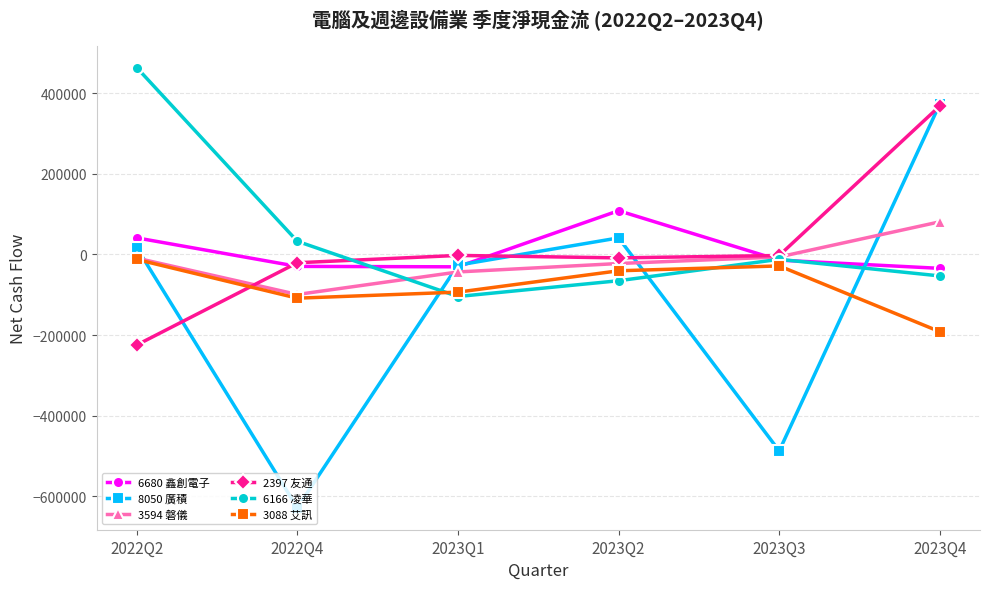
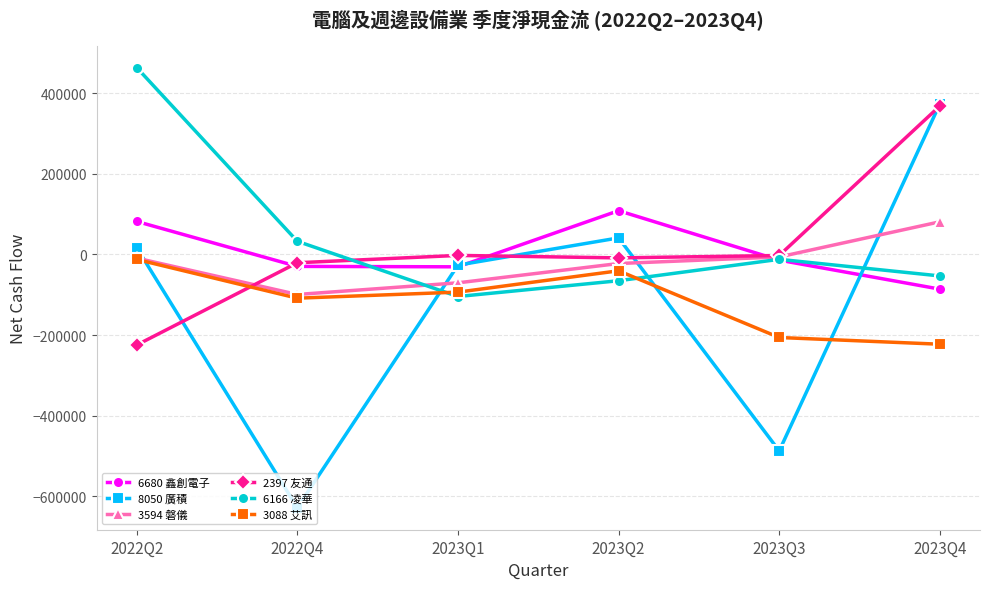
  {
    "6680 鑫創電子": {
-     "2022Q2": 40000,
+     "2022Q2": 80000,
      "2022Q4": -30000,
      "2023Q2": 110000,
-     "2023Q4": -30000
+     "2023Q4": -90000
    },
    "3594 磐儀": {
      "2022Q4": -100000,
-     "2023Q1": -40000,
+     "2023Q1": -70000,
      "2023Q2": -20000,
      "2023Q4": 80000
    },
    "2397 友通": {
      "2022Q2": -220000,
      "2022Q4": -20000,
      "2023Q1": 0,
      "2023Q2": -10000
    },
    "3088 艾訊": {
      "2022Q4": -110000,
      "2023Q1": -90000,
      "2023Q2": -40000,
-     "2023Q3": -30000,
-     "2023Q4": -190000
+     "2023Q3": -210000,
+     "2023Q4": -220000
    }
  }
